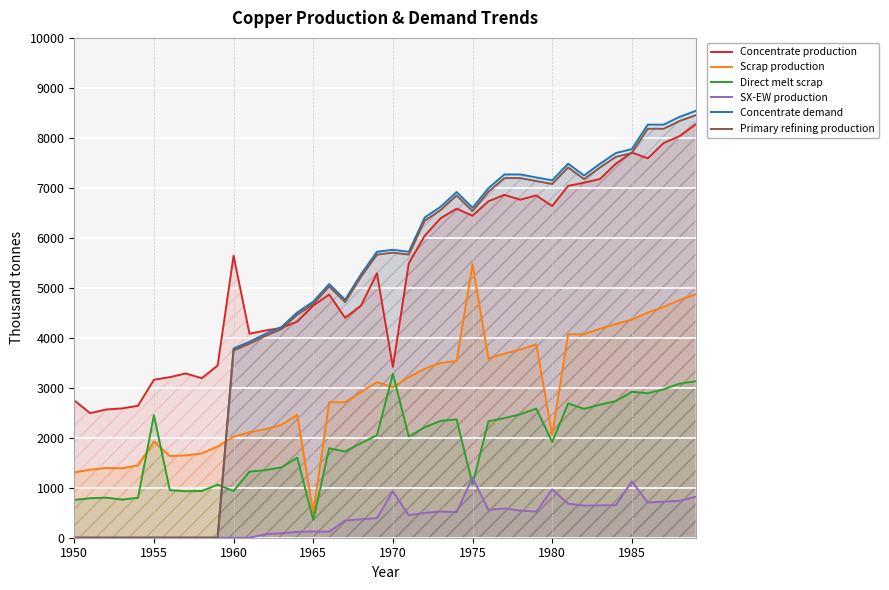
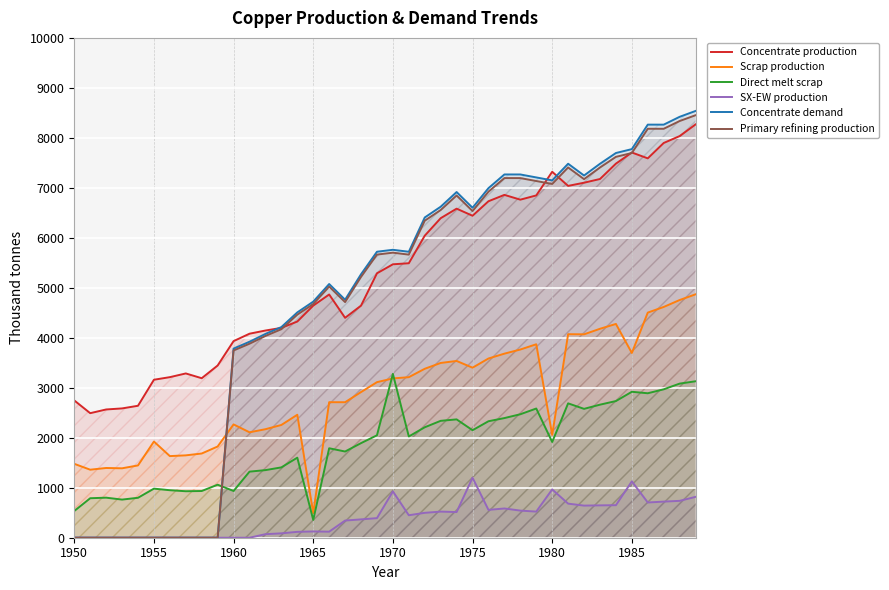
  {
    "Concentrate production": {
      "1950": 2700,
      "1955": 3200,
-     "1960": 5600,
-     "1970": 3400,
+     "1960": 3900,
+     "1970": 5500,
      "1975": 6400,
-     "1980": 6600
+     "1980": 7300
    },
    "Scrap production": {
-     "1950": 1300,
+     "1950": 1500,
      "1955": 1900,
-     "1960": 2000,
+     "1960": 2300,
      "1965": 500,
-     "1970": 3000,
-     "1975": 5500,
+     "1970": 3200,
+     "1975": 3400,
      "1980": 2100,
-     "1985": 4400
+     "1985": 3700
    },
    "Direct melt scrap": {
-     "1950": 800,
-     "1955": 2500,
+     "1950": 500,
+     "1955": 1000,
      "1960": 900,
      "1965": 400,
      "1970": 3300,
-     "1975": 1100,
+     "1975": 2200,
      "1980": 1900,
      "1985": 2900
    },
    "SX-EW production": {
      "1960": 0,
      "1965": 100,
      "1970": 900,
      "1975": 1200,
      "1980": 1000,
      "1985": 1100
    },
    "Concentrate demand": {
      "1970": 5800,
      "1975": 6600,
      "1980": 7100,
      "1985": 7800
    },
    "Primary refining production": {
      "1970": 5700,
      "1975": 6500,
      "1980": 7100
    }
  }
